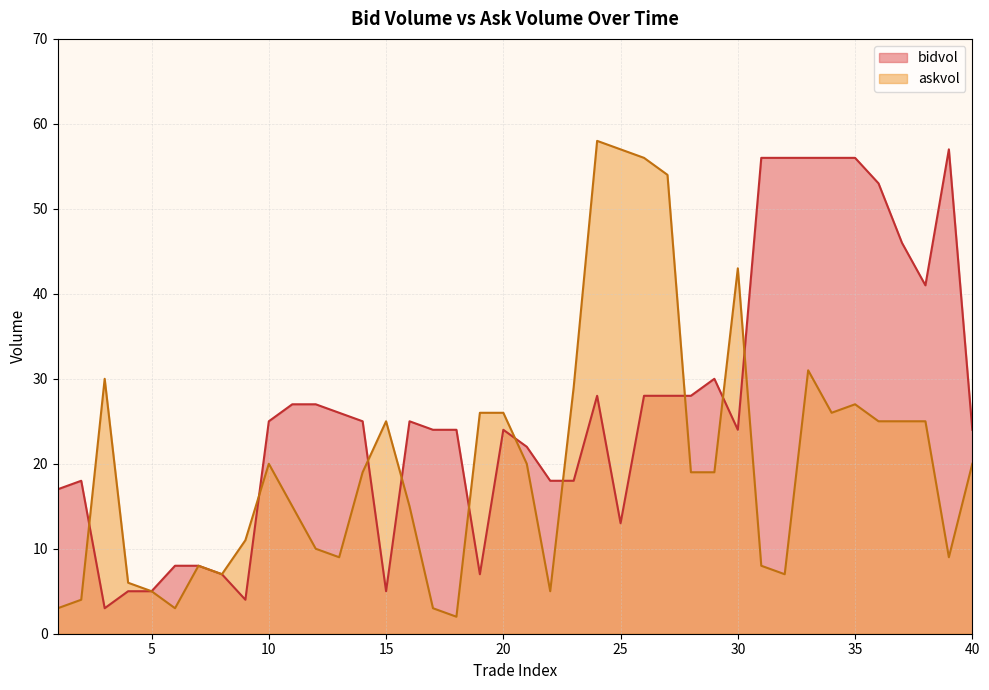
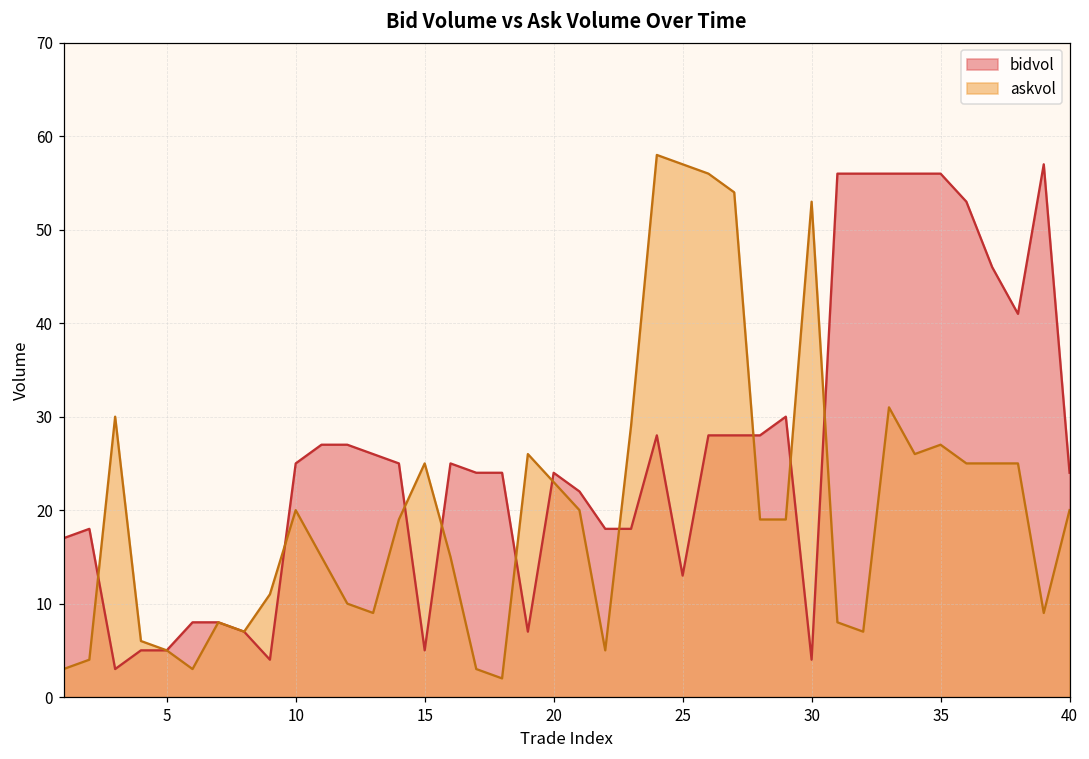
  {
    "bidvol": {
      "10": 25,
      "15": 5,
      "20": 24,
      "25": 13,
-     "30": 24,
+     "30": 4,
      "35": 56,
      "40": 24
    },
    "askvol": {
      "10": 20,
      "15": 25,
-     "20": 26,
+     "20": 23,
      "25": 57,
-     "30": 43,
+     "30": 53,
      "35": 27,
      "40": 20
    }
  }
